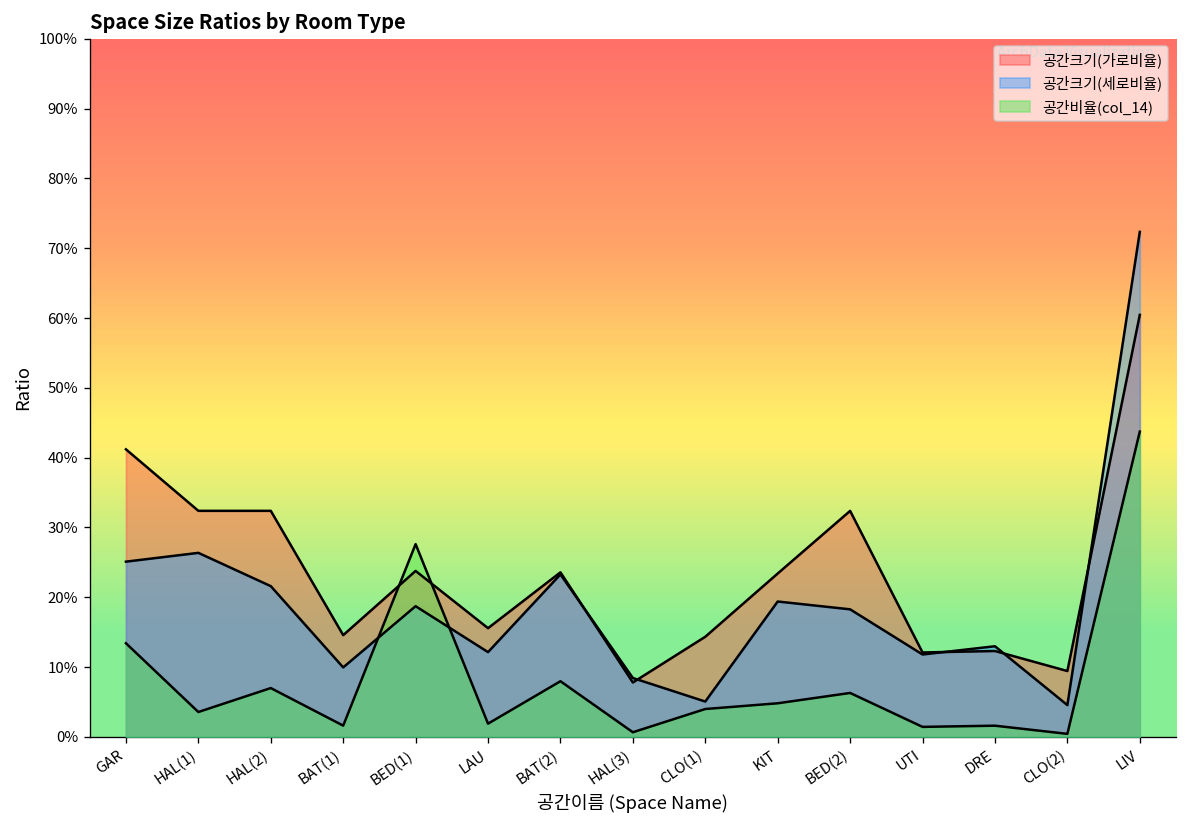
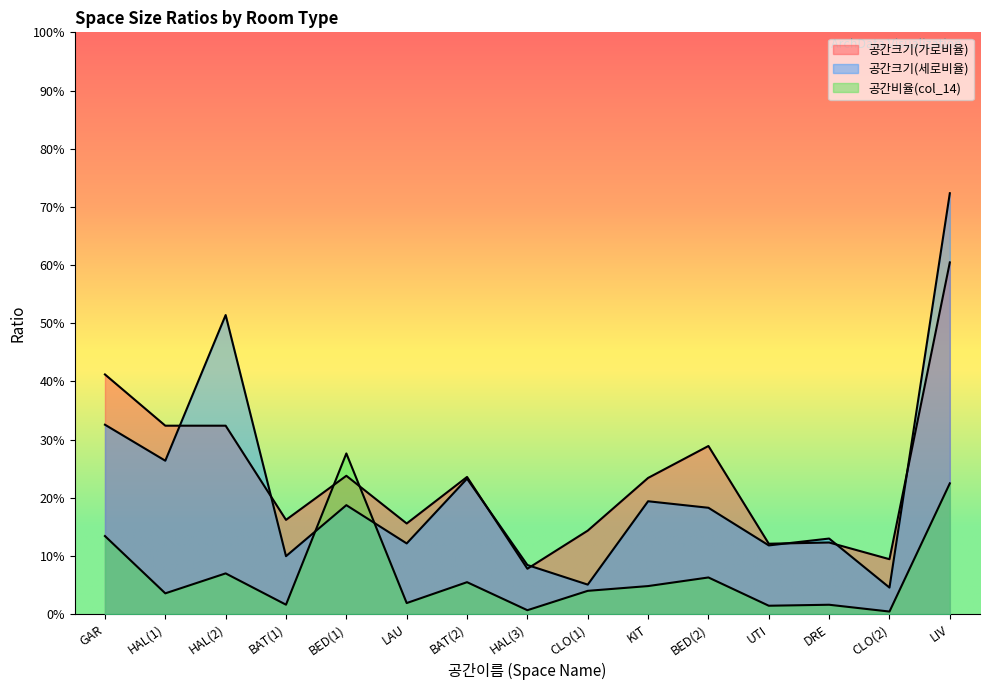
  {
    "공간크기(가로비율)": {
      "GAR": "41%",
      "HAL(1)": "32%",
      "HAL(2)": "32%",
-     "BAT(1)": "15%",
+     "BAT(1)": "16%",
      "BED(1)": "24%",
      "LAU": "16%",
      "HAL(3)": "8%",
      "CLO(1)": "14%",
      "KIT": "23%",
-     "BED(2)": "32%",
+     "BED(2)": "29%",
      "DRE": "12%",
      "CLO(2)": "9%",
      "LIV": "60%"
    },
    "공간크기(세로비율)": {
-     "GAR": "25%",
+     "GAR": "33%",
      "HAL(1)": "26%",
-     "HAL(2)": "22%",
+     "HAL(2)": "51%",
      "BAT(1)": "10%",
      "BED(1)": "19%",
      "LAU": "12%",
      "HAL(3)": "8%",
      "CLO(1)": "5%",
      "KIT": "19%",
      "BED(2)": "18%",
      "DRE": "13%",
      "CLO(2)": "5%",
      "LIV": "72%"
    },
    "공간비율(col_14)": {
      "GAR": "13%",
      "HAL(1)": "4%",
      "HAL(2)": "7%",
      "BAT(1)": "2%",
      "BED(1)": "28%",
      "LAU": "2%",
-     "BAT(2)": "8%",
+     "BAT(2)": "5%",
      "HAL(3)": "1%",
      "CLO(1)": "4%",
      "KIT": "5%",
      "BED(2)": "6%",
      "UTI": "1%",
      "DRE": "2%",
      "CLO(2)": "0%",
-     "LIV": "44%"
+     "LIV": "22%"
    }
  }
